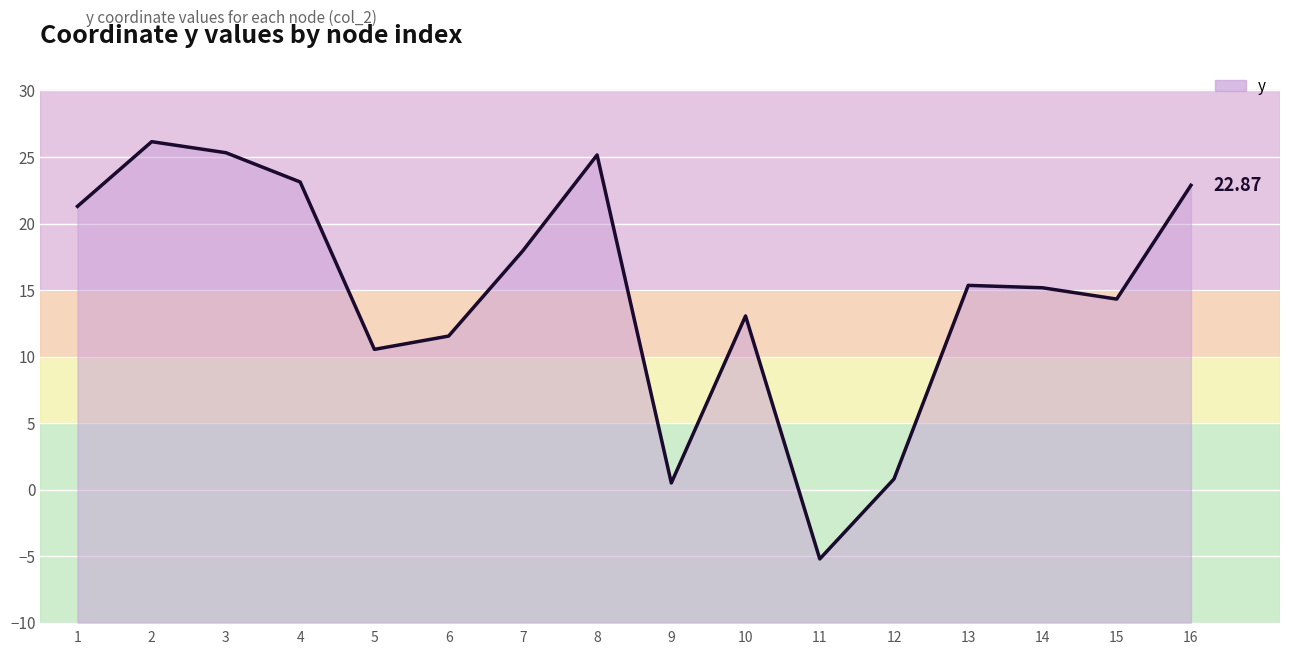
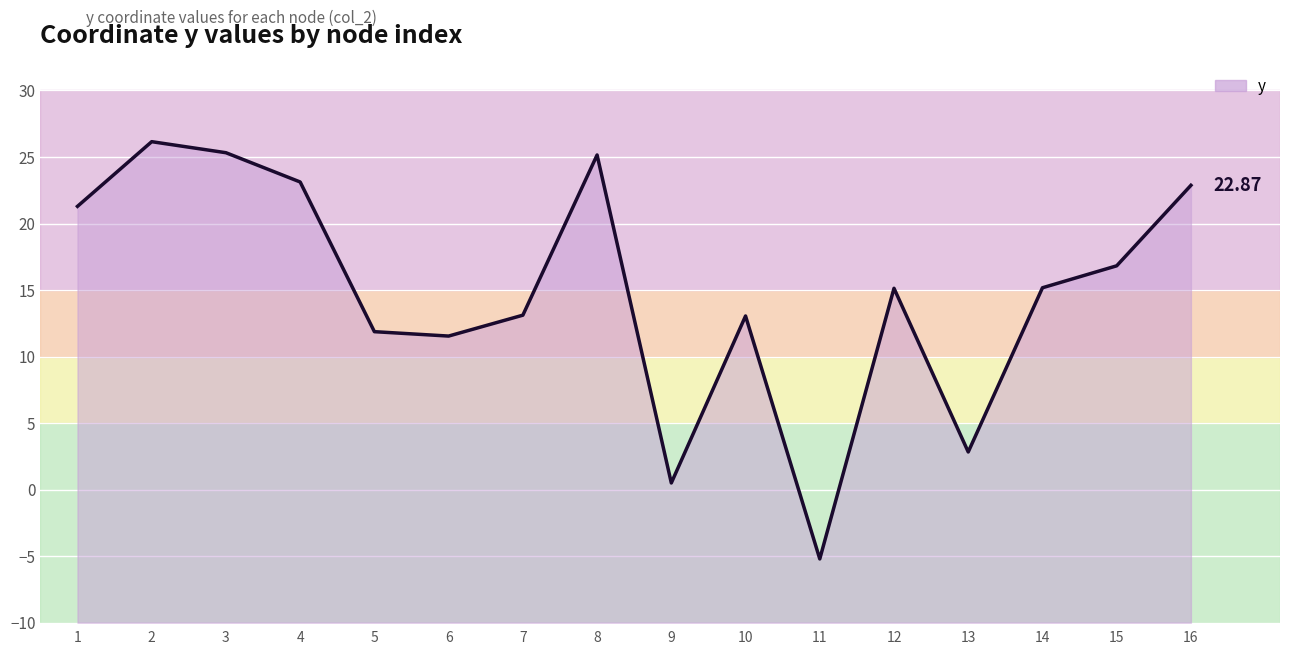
  {
    "1": 21.3,
    "2": 26.2,
    "3": 25.3,
    "4": 23.1,
-   "5": 10.5,
+   "5": 11.9,
    "6": 11.5,
-   "7": 18.0,
+   "7": 13.1,
    "8": 25.2,
    "9": 0.5,
    "10": 13.1,
    "11": -5.2,
-   "12": 0.8,
-   "13": 15.4,
+   "12": 15.1,
+   "13": 2.8,
    "14": 15.2,
-   "15": 14.3
+   "15": 16.8
  }
